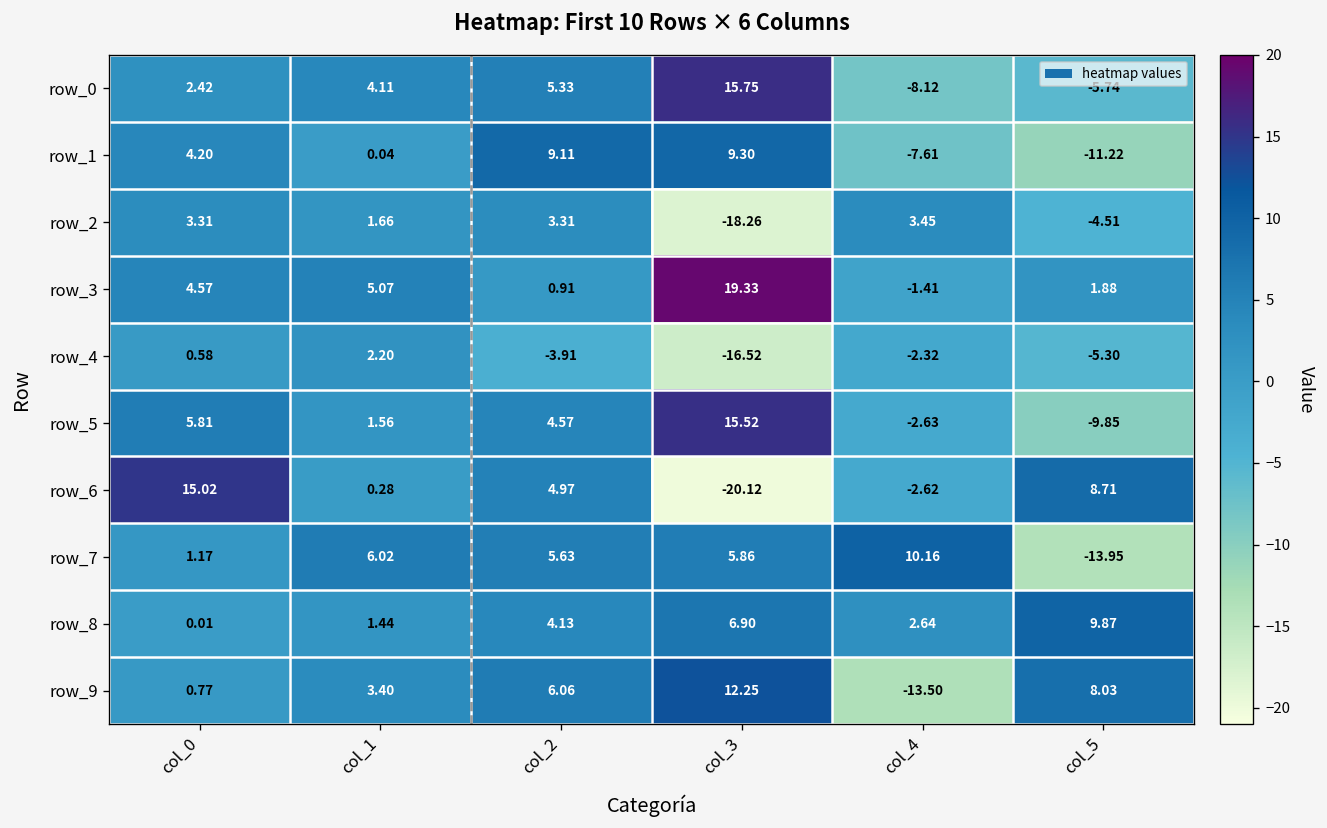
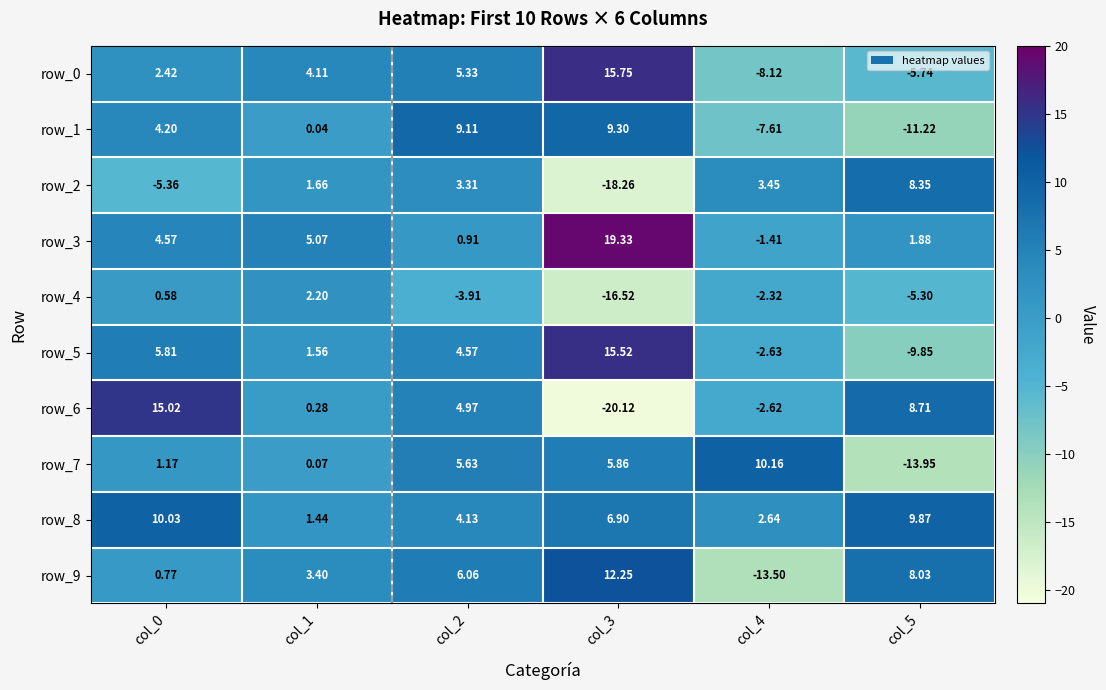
  {
    "row_0": {
      "col_0": 2.42,
      "col_1": 4.11,
      "col_2": 5.33,
      "col_3": 15.75,
      "col_4": -8.12
    },
    "row_1": {
      "col_0": 4.20,
      "col_1": 0.04,
      "col_2": 9.11,
      "col_3": 9.30,
      "col_4": -7.61,
      "col_5": -11.22
    },
    "row_2": {
-     "col_0": 3.31,
+     "col_0": -5.36,
      "col_1": 1.66,
      "col_2": 3.31,
      "col_3": -18.26,
      "col_4": 3.45,
-     "col_5": -4.51
+     "col_5": 8.35
    },
    "row_3": {
      "col_0": 4.57,
      "col_1": 5.07,
      "col_2": 0.91,
      "col_3": 19.33,
      "col_4": -1.41,
      "col_5": 1.88
    },
    "row_4": {
      "col_0": 0.58,
      "col_1": 2.20,
      "col_2": -3.91,
      "col_3": -16.52,
      "col_4": -2.32,
      "col_5": -5.30
    },
    "row_5": {
      "col_0": 5.81,
      "col_1": 1.56,
      "col_2": 4.57,
      "col_3": 15.52,
      "col_4": -2.63,
      "col_5": -9.85
    },
    "row_6": {
      "col_0": 15.02,
      "col_1": 0.28,
      "col_2": 4.97,
      "col_3": -20.12,
      "col_4": -2.62,
      "col_5": 8.71
    },
    "row_7": {
      "col_0": 1.17,
-     "col_1": 6.02,
+     "col_1": 0.07,
      "col_2": 5.63,
      "col_3": 5.86,
      "col_4": 10.16,
      "col_5": -13.95
    },
    "row_8": {
-     "col_0": 0.01,
+     "col_0": 10.03,
      "col_1": 1.44,
      "col_2": 4.13,
      "col_3": 6.90,
      "col_4": 2.64,
      "col_5": 9.87
    },
    "row_9": {
      "col_0": 0.77,
      "col_1": 3.40,
      "col_2": 6.06,
      "col_3": 12.25,
      "col_4": -13.50,
      "col_5": 8.03
    }
  }
